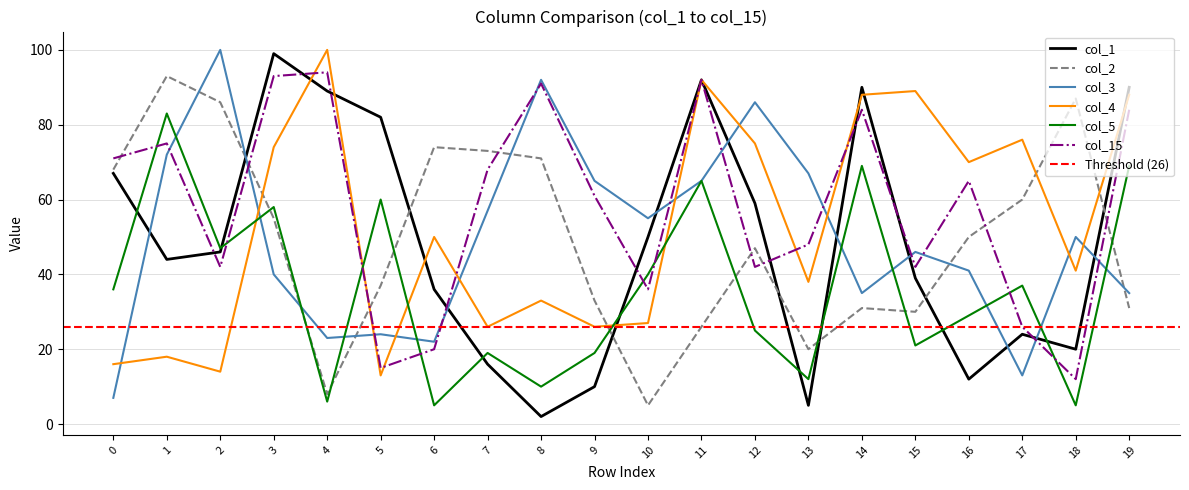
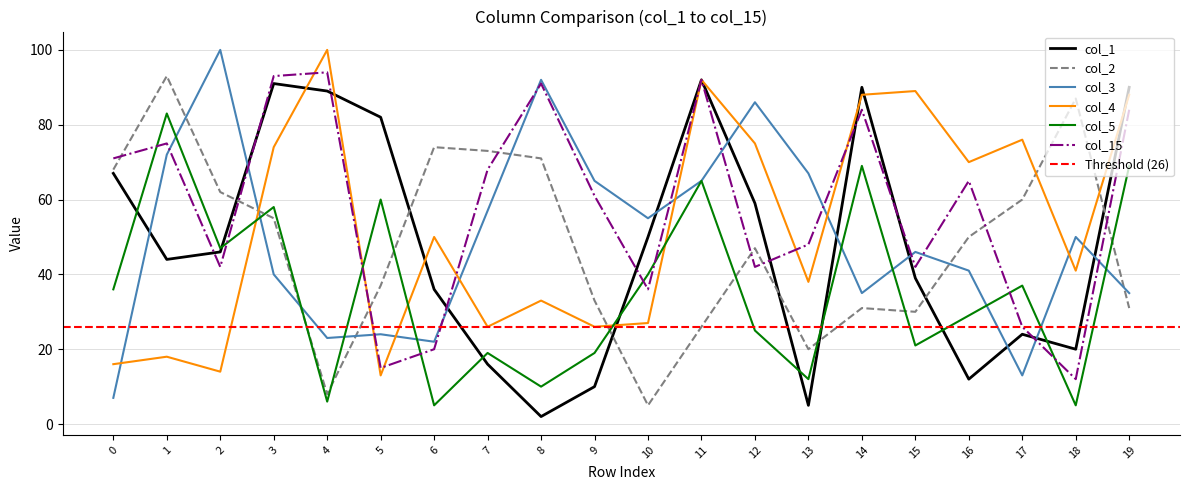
  {
    "col_1": {
      "0": 67,
      "1": 44,
      "2": 46,
-     "3": 99,
+     "3": 91,
      "4": 89,
      "5": 82,
      "6": 36,
      "7": 16,
      "8": 2,
      "9": 10,
      "10": 50,
      "12": 59,
      "13": 5,
      "14": 90,
      "15": 39,
      "16": 12,
      "17": 24,
      "18": 20
    },
    "col_2": {
      "0": 68,
      "1": 93,
-     "2": 86,
+     "2": 62,
      "3": 55,
      "4": 8,
      "5": 37,
      "6": 74,
      "7": 73,
      "8": 71,
      "9": 33,
      "10": 5,
      "11": 26,
      "12": 47,
      "13": 20,
      "14": 31,
      "15": 30,
      "16": 50,
      "17": 60,
      "19": 31
    },
    "col_3": {
      "0": 7,
      "1": 72,
      "2": 100,
      "3": 40,
      "4": 23,
      "5": 24,
      "6": 22,
      "7": 57,
      "8": 92,
      "9": 65,
      "10": 55,
      "12": 86,
      "13": 67,
      "14": 35,
      "15": 46,
      "16": 41,
      "17": 13,
      "18": 50,
      "19": 35
    },
    "col_4": {
      "0": 16,
      "1": 18,
      "2": 14,
      "3": 74,
      "4": 100,
      "5": 13,
      "6": 50,
      "7": 26,
      "8": 33,
      "9": 26,
      "10": 27,
      "12": 75,
      "13": 38,
      "14": 88,
      "15": 89,
      "16": 70,
      "17": 76,
      "18": 41
    },
    "col_5": {
      "0": 36,
      "1": 83,
      "2": 47,
      "3": 58,
      "4": 6,
      "5": 60,
      "6": 5,
      "7": 19,
      "8": 10,
      "9": 19,
      "10": 40,
      "12": 25,
      "13": 12,
      "14": 69,
      "15": 21,
      "16": 29,
      "17": 37,
      "18": 5
    },
    "col_15": {
      "0": 71,
      "1": 75,
      "2": 42,
      "3": 93,
      "4": 94,
      "5": 15,
      "6": 20,
      "7": 68,
      "8": 91,
      "9": 61,
      "10": 36,
      "12": 42,
      "13": 48,
      "14": 84,
      "15": 42,
      "16": 65,
      "17": 26,
      "18": 12
    }
  }
